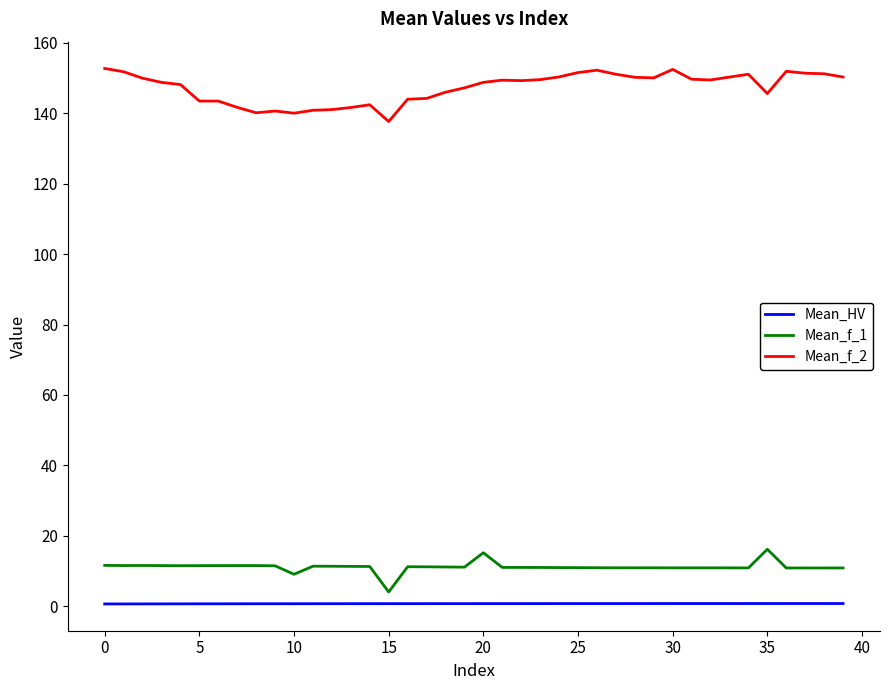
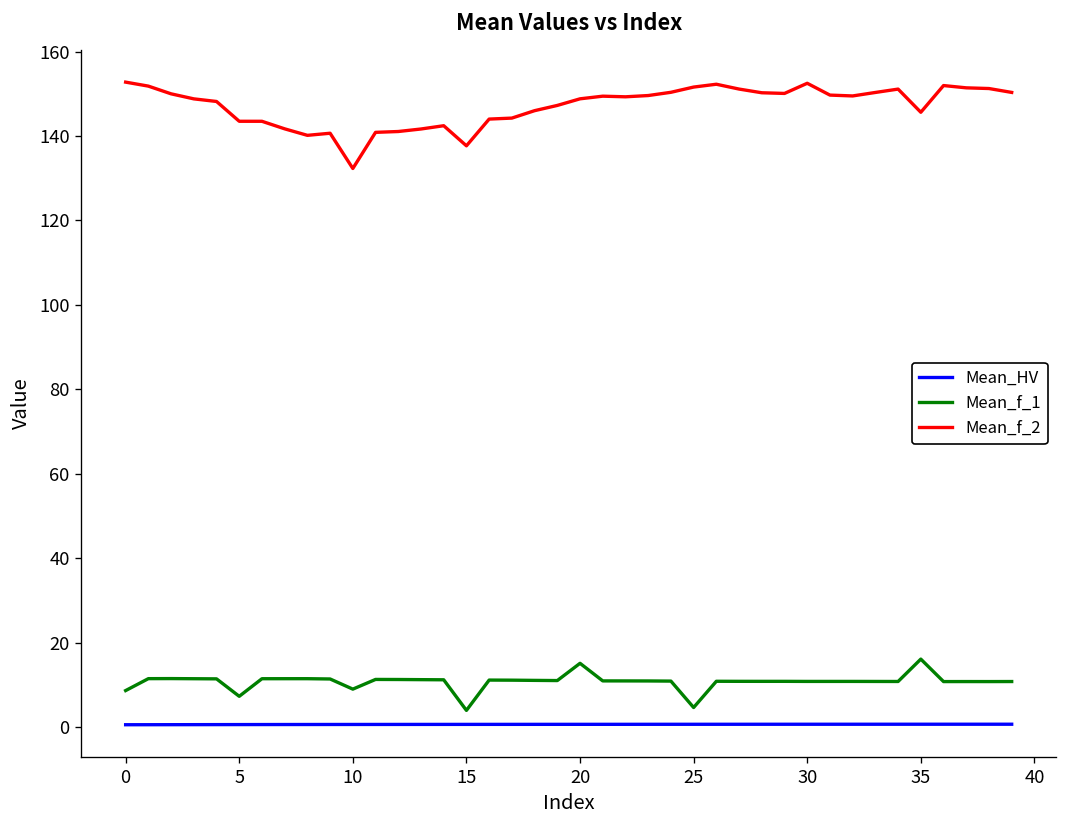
  {
    "Mean_HV": {
      "0": 1,
      "5": 1,
      "10": 1,
      "15": 1,
      "20": 1,
      "25": 1,
      "30": 1,
      "35": 1
    },
    "Mean_f_1": {
-     "0": 12,
-     "5": 12,
+     "0": 9,
+     "5": 7,
      "10": 9,
      "15": 4,
      "20": 15,
-     "25": 11,
+     "25": 5,
      "30": 11,
      "35": 16
    },
    "Mean_f_2": {
      "0": 153,
      "5": 143,
-     "10": 140,
+     "10": 132,
      "15": 138,
      "20": 149,
      "25": 152,
      "30": 152,
      "35": 146
    }
  }
